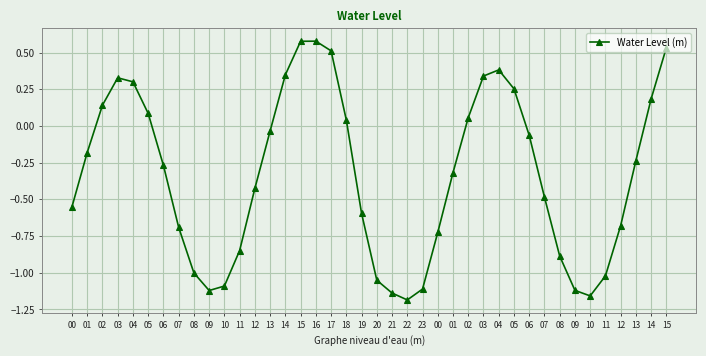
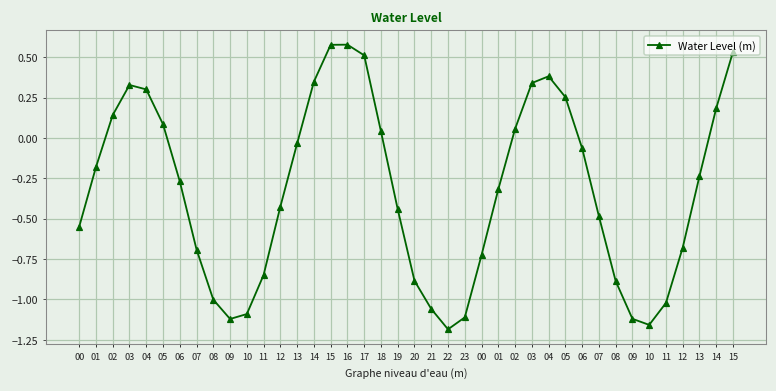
  {
    "16": 0.58,
    "17": 0.51,
    "18": 0.04,
-   "19": -0.60,
-   "20": -1.05,
-   "21": -1.14,
+   "19": -0.44,
+   "20": -0.88,
+   "21": -1.06,
    "22": -1.19,
    "23": -1.11
  }
